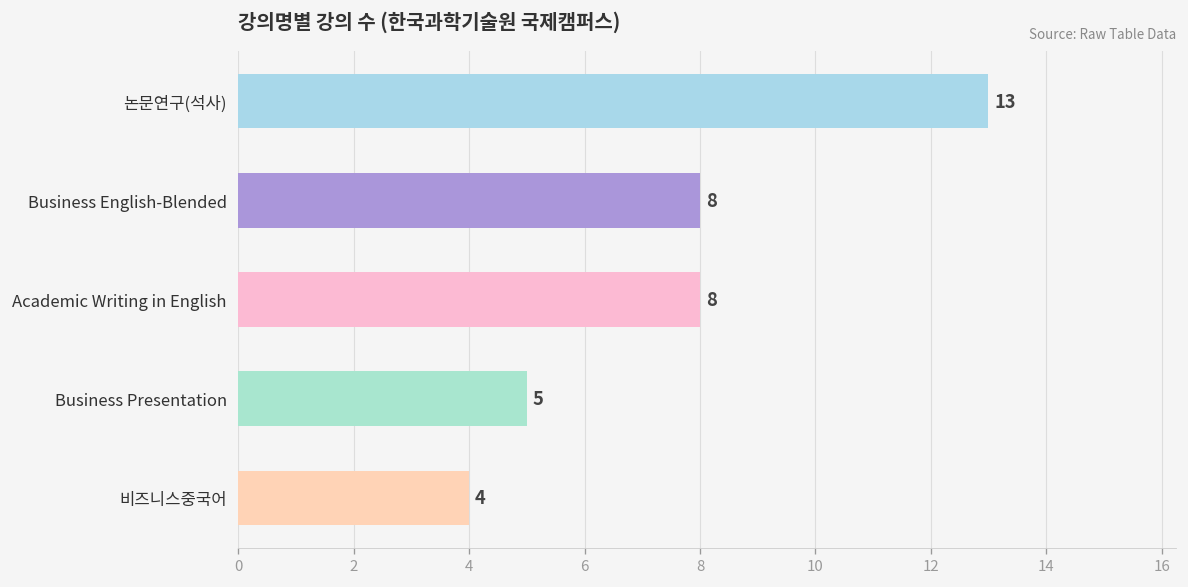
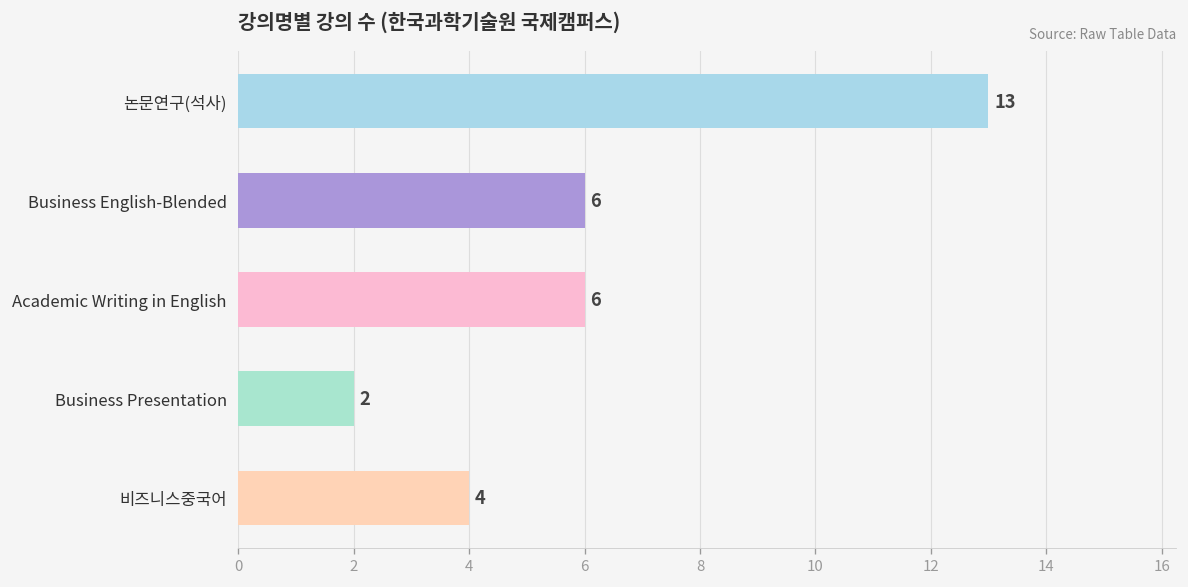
  {
    "논문연구(석사)": 13,
-   "Business English-Blended": 8,
-   "Academic Writing in English": 8,
-   "Business Presentation": 5,
+   "Business English-Blended": 6,
+   "Academic Writing in English": 6,
+   "Business Presentation": 2,
    "비즈니스중국어": 4
  }
